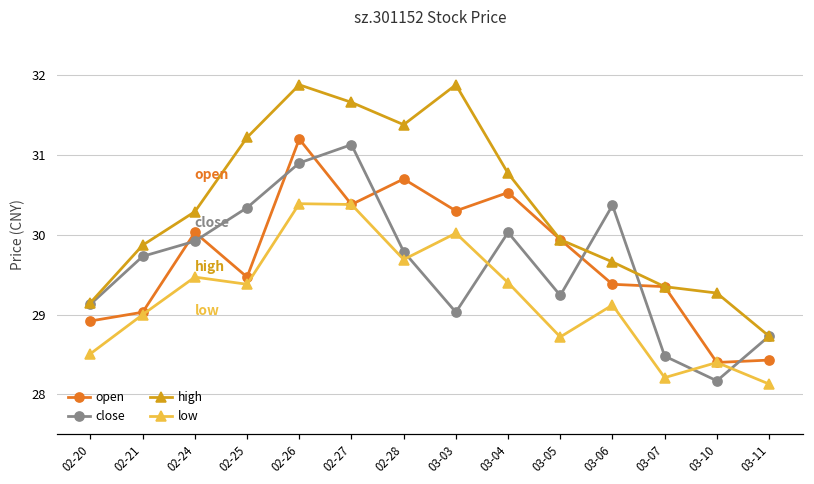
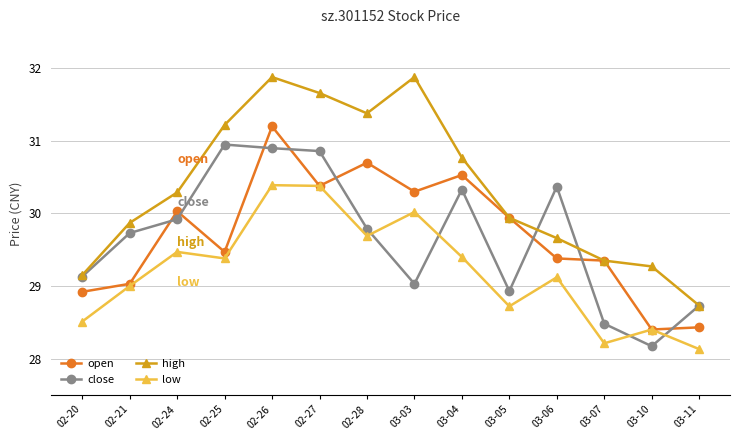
  {
    "close": {
      "02-21": 29.7,
      "02-24": 29.9,
-     "02-25": 30.3,
+     "02-25": 31.0,
      "02-26": 30.9,
-     "02-27": 31.1,
+     "02-27": 30.9,
      "02-28": 29.8,
      "03-03": 29.0,
-     "03-04": 30.0,
-     "03-05": 29.2,
+     "03-04": 30.3,
+     "03-05": 28.9,
      "03-06": 30.4,
      "03-07": 28.5,
      "03-10": 28.2
    }
  }
